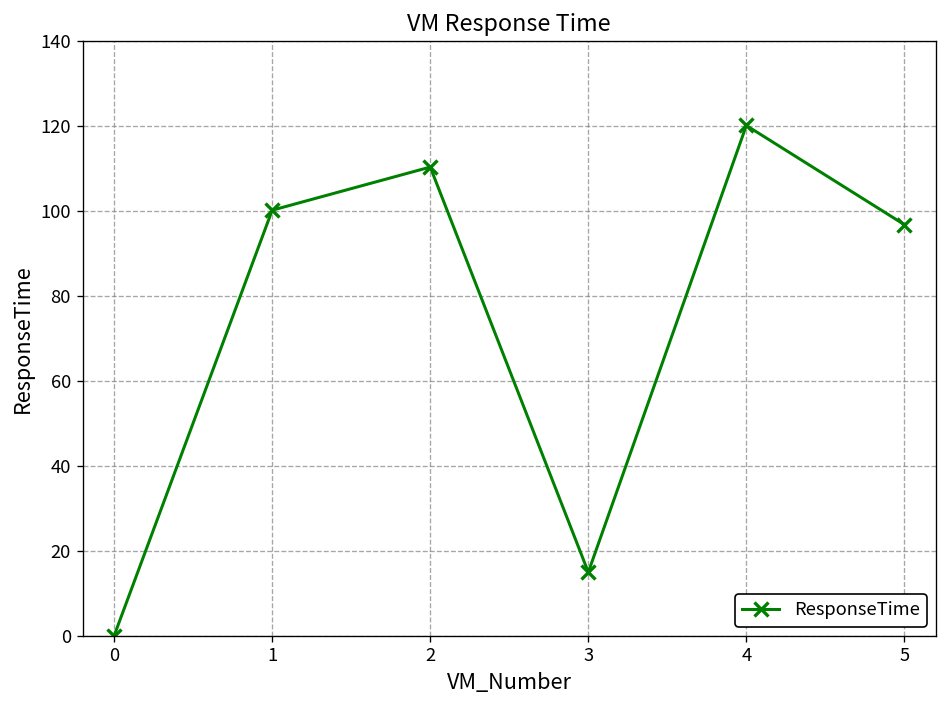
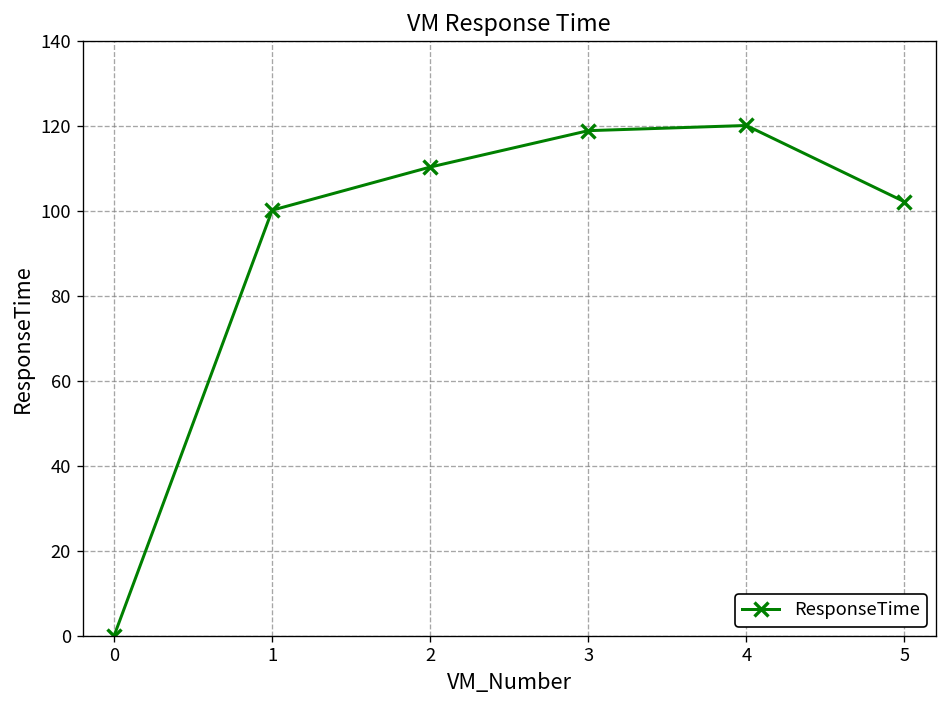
  {
    "0": 0,
    "1": 100,
    "2": 110,
-   "3": 15,
+   "3": 119,
    "4": 120,
-   "5": 97
+   "5": 102
  }
